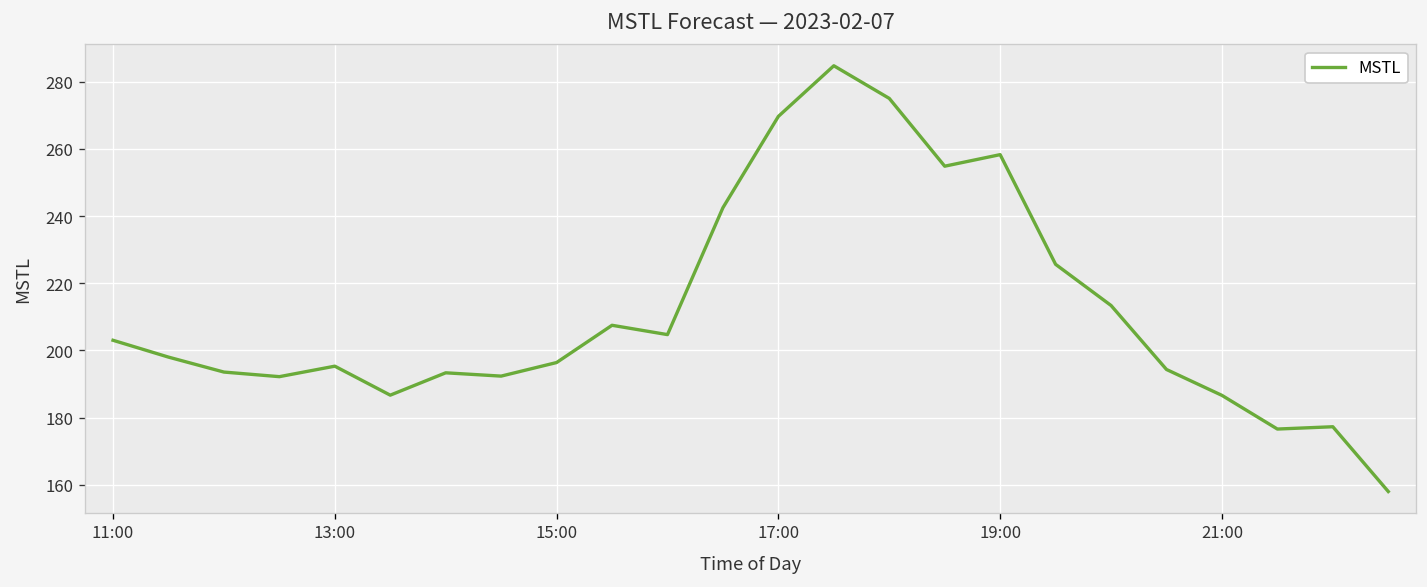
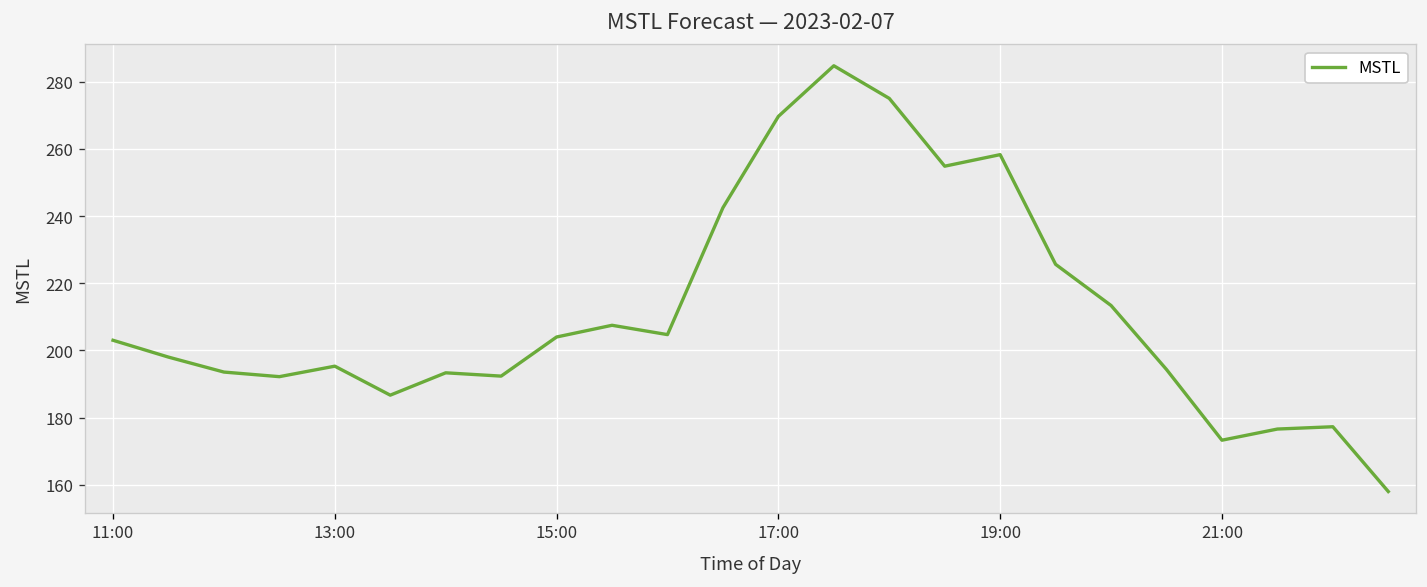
  {
    "11:00": 203,
    "13:00": 195,
-   "15:00": 196,
+   "15:00": 204,
    "17:00": 270,
    "19:00": 258,
-   "21:00": 187
+   "21:00": 173
  }
